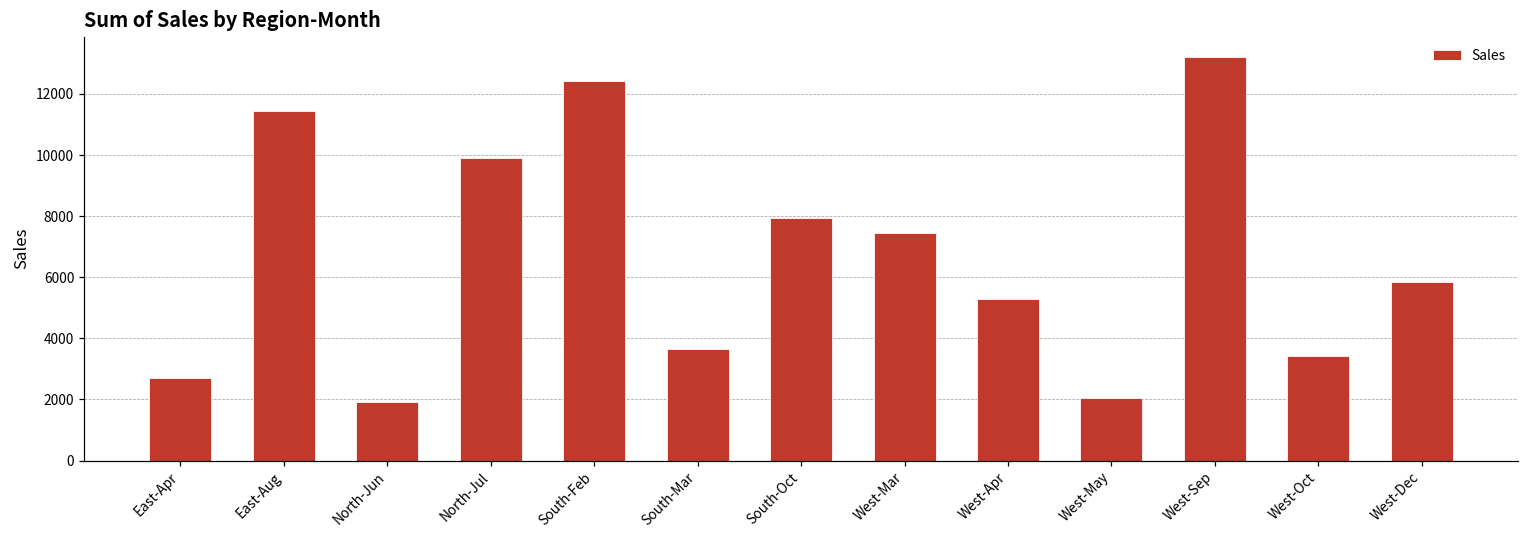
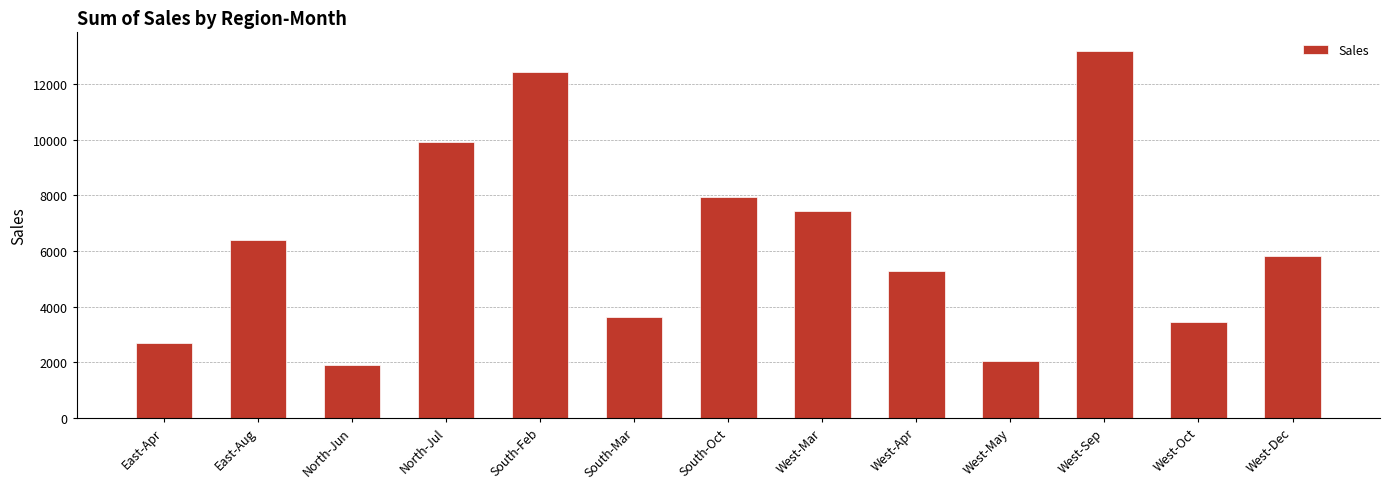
  {
    "East-Apr": 2700,
-   "East-Aug": 11400,
+   "East-Aug": 6400,
    "North-Jun": 1900,
    "North-Jul": 9900,
    "South-Feb": 12400,
    "South-Mar": 3600,
    "South-Oct": 7900,
    "West-Mar": 7400,
    "West-Apr": 5300,
    "West-May": 2000,
    "West-Sep": 13200,
    "West-Oct": 3400,
    "West-Dec": 5800
  }
